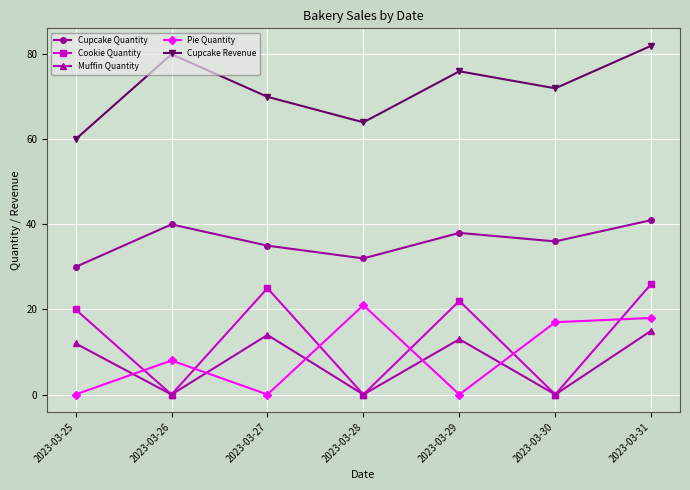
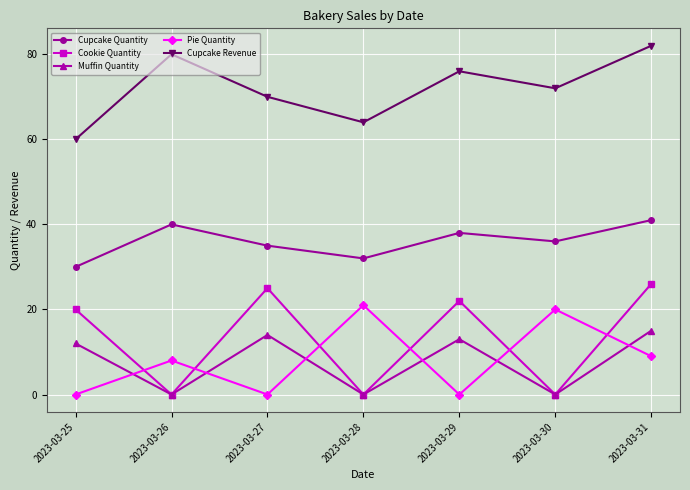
  {
    "Pie Quantity": {
      "2023-03-25": 0,
      "2023-03-26": 8,
      "2023-03-27": 0,
      "2023-03-28": 21,
      "2023-03-29": 0,
-     "2023-03-30": 17,
-     "2023-03-31": 18
+     "2023-03-30": 20,
+     "2023-03-31": 9
    },
    "Cupcake Revenue": {
      "2023-03-25": 60,
      "2023-03-27": 70,
      "2023-03-28": 64,
      "2023-03-29": 76,
      "2023-03-30": 72,
      "2023-03-31": 82
    }
  }
